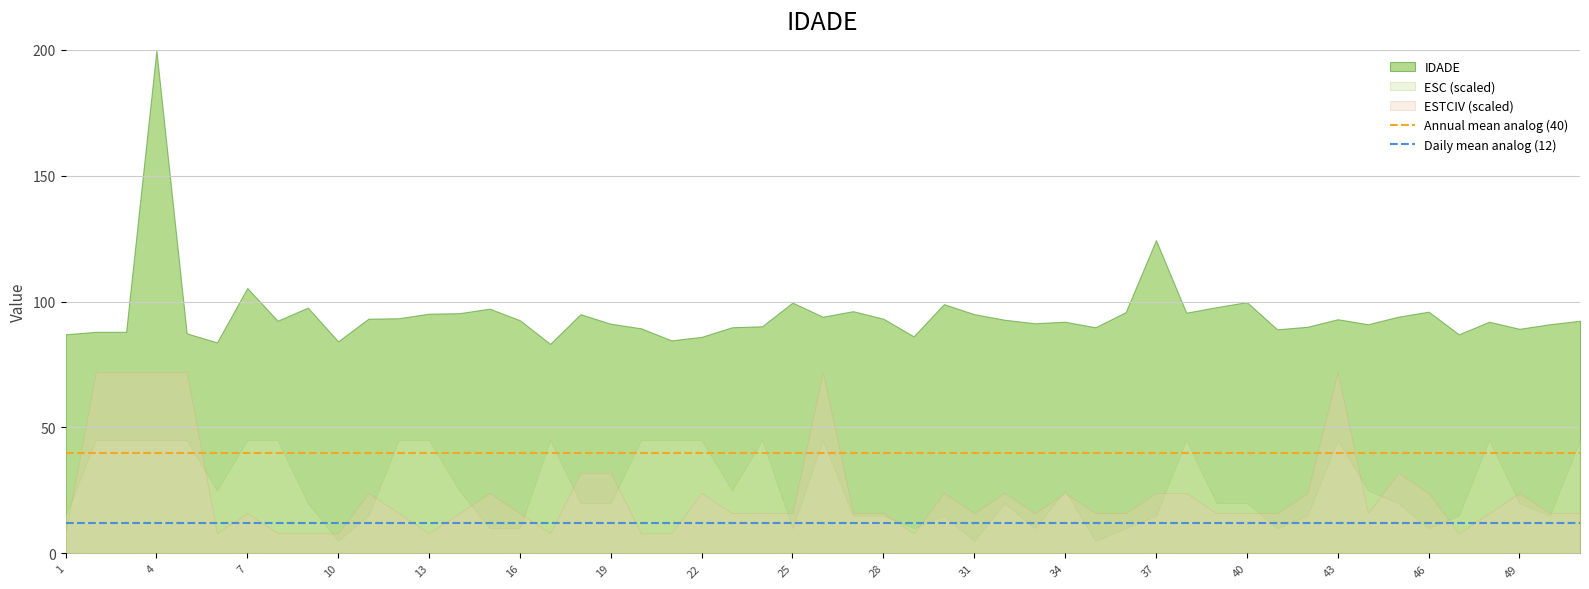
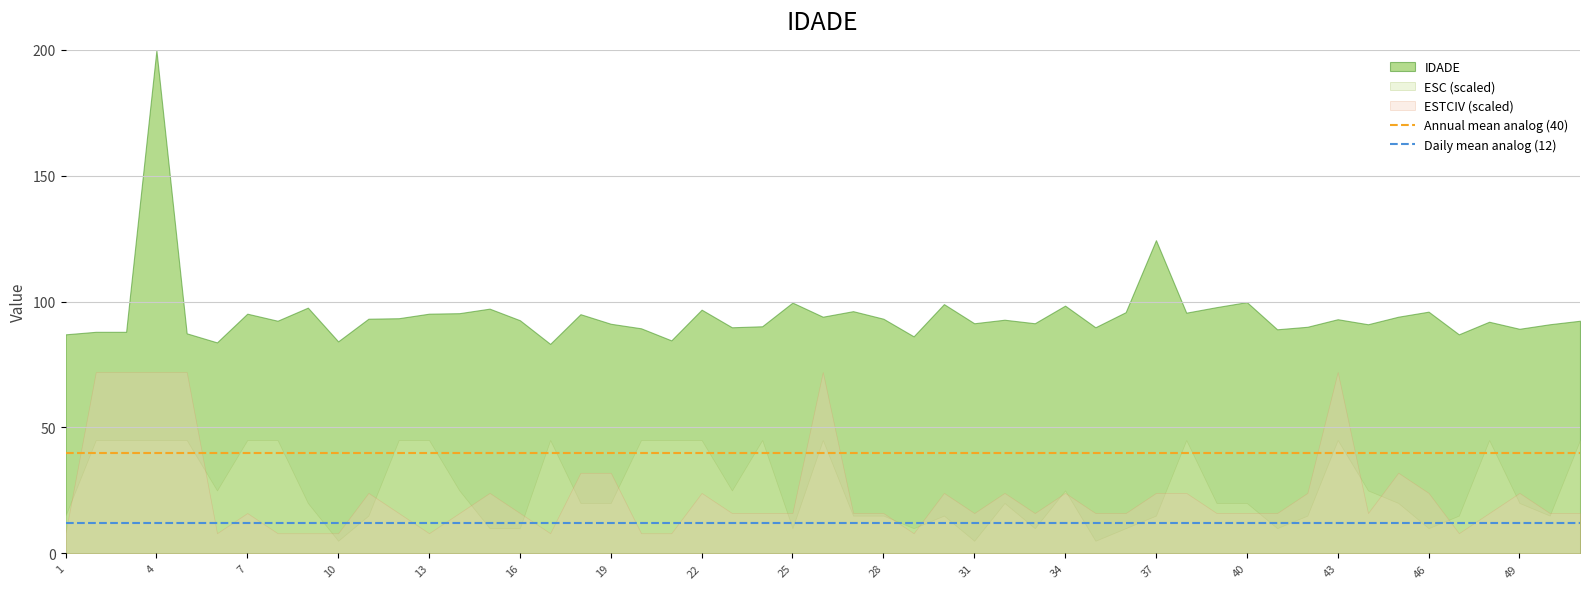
  {
    "IDADE": {
      "1": 87,
      "4": 200,
-     "7": 105,
+     "7": 95,
      "10": 84,
      "13": 95,
      "16": 93,
      "19": 91,
-     "22": 86,
+     "22": 97,
      "25": 100,
      "28": 93,
-     "31": 95,
-     "34": 92,
+     "31": 91,
+     "34": 98,
      "37": 124,
      "40": 100,
      "43": 93,
      "46": 96,
      "49": 89
    }
  }
